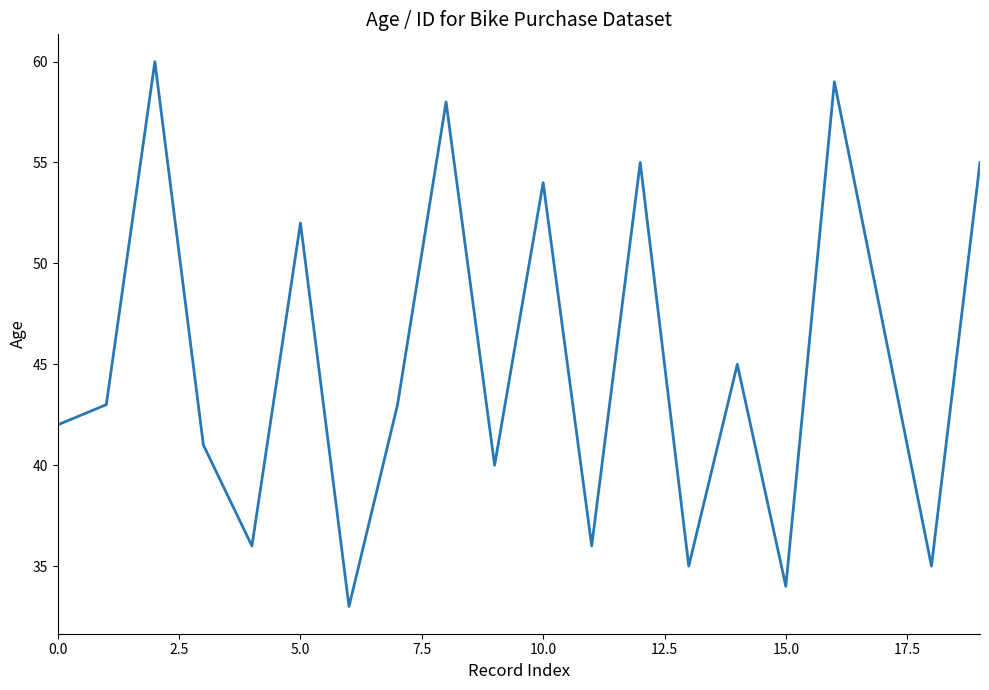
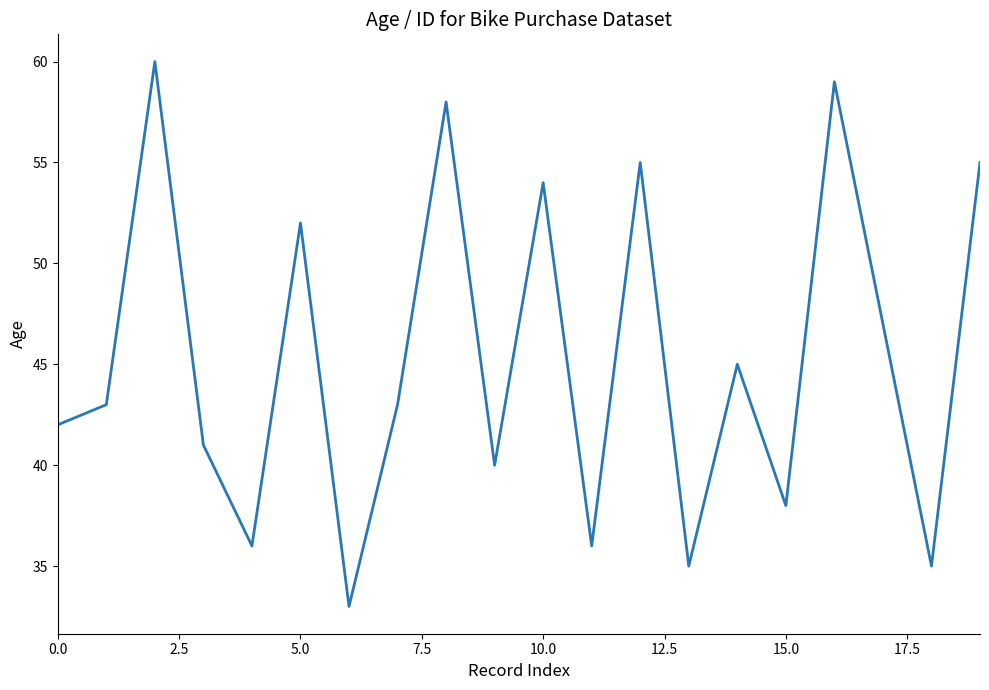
  {
    "0.0": 42,
    "5.0": 52,
    "10.0": 54,
-   "15.0": 34
+   "15.0": 38
  }
